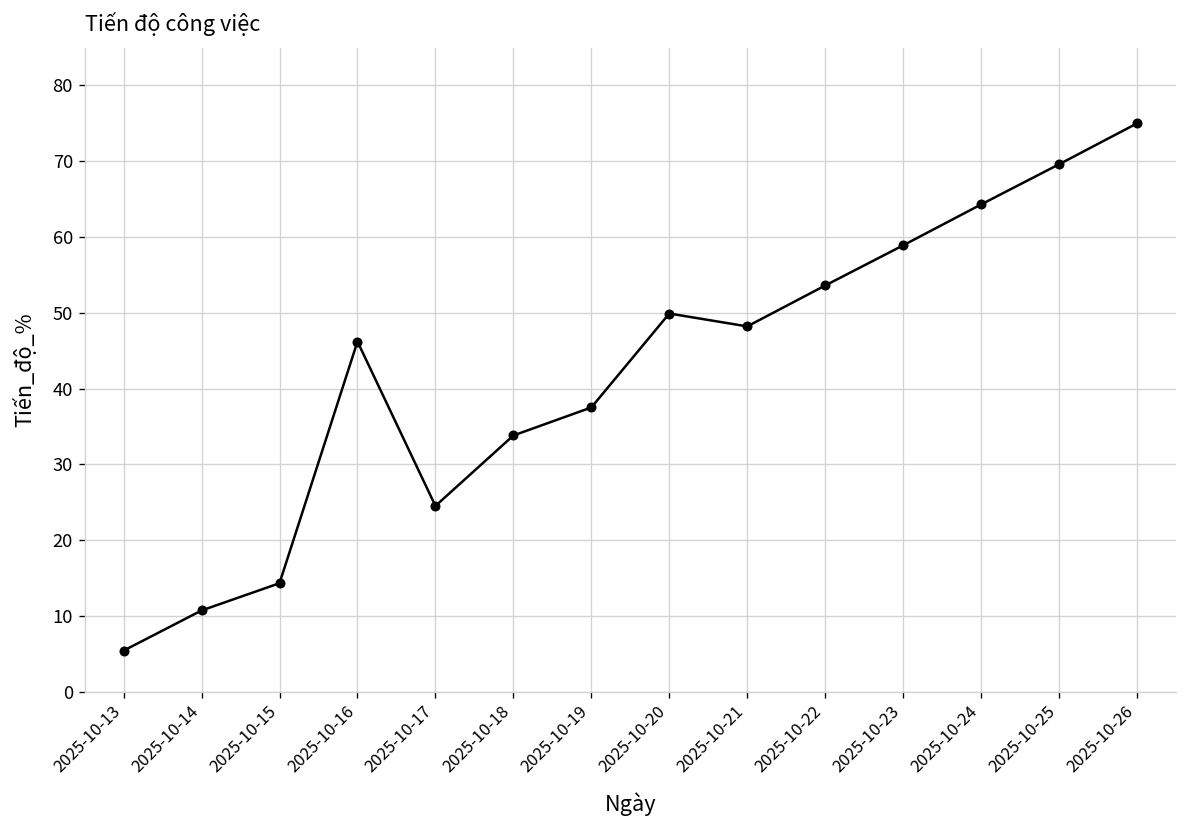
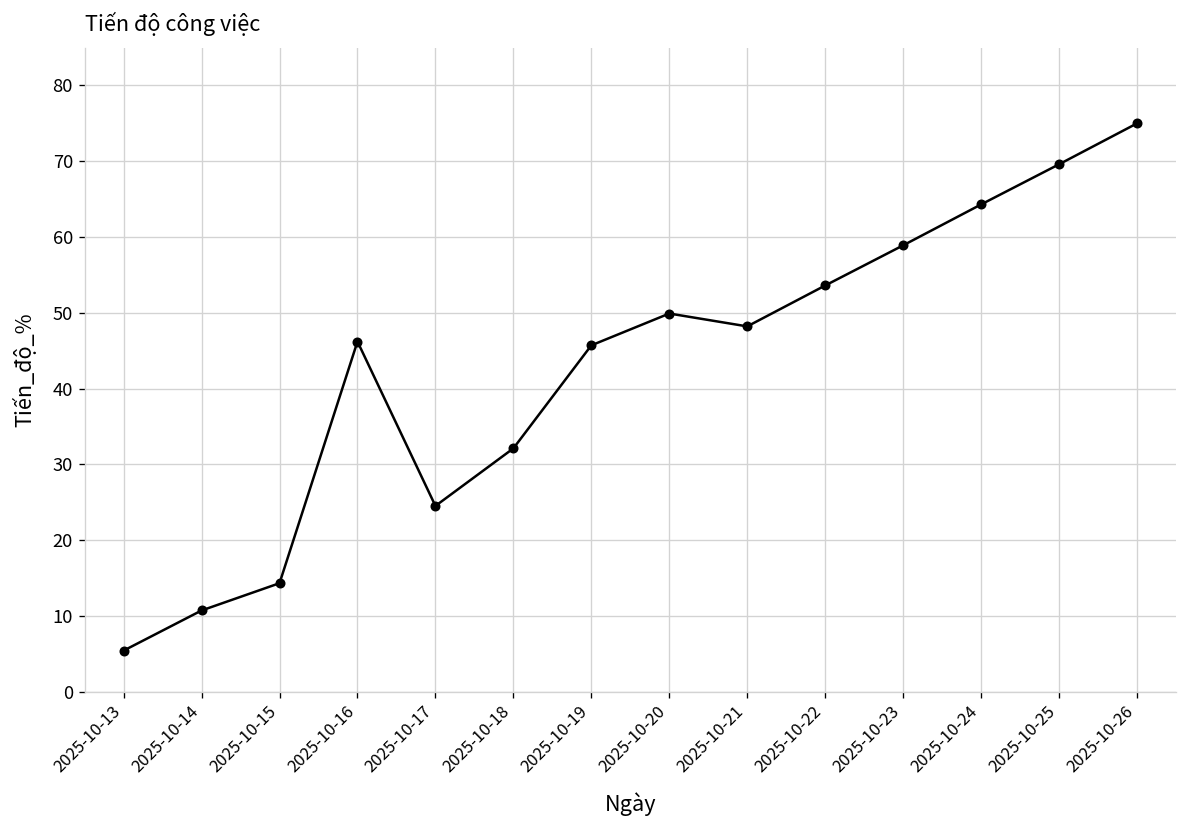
  {
    "2025-10-13": 5,
    "2025-10-14": 11,
    "2025-10-15": 14,
    "2025-10-16": 46,
    "2025-10-17": 25,
-   "2025-10-18": 34,
-   "2025-10-19": 38,
+   "2025-10-18": 32,
+   "2025-10-19": 46,
    "2025-10-20": 50,
    "2025-10-21": 48,
    "2025-10-22": 54,
    "2025-10-23": 59,
    "2025-10-24": 64,
    "2025-10-25": 70,
    "2025-10-26": 75
  }
